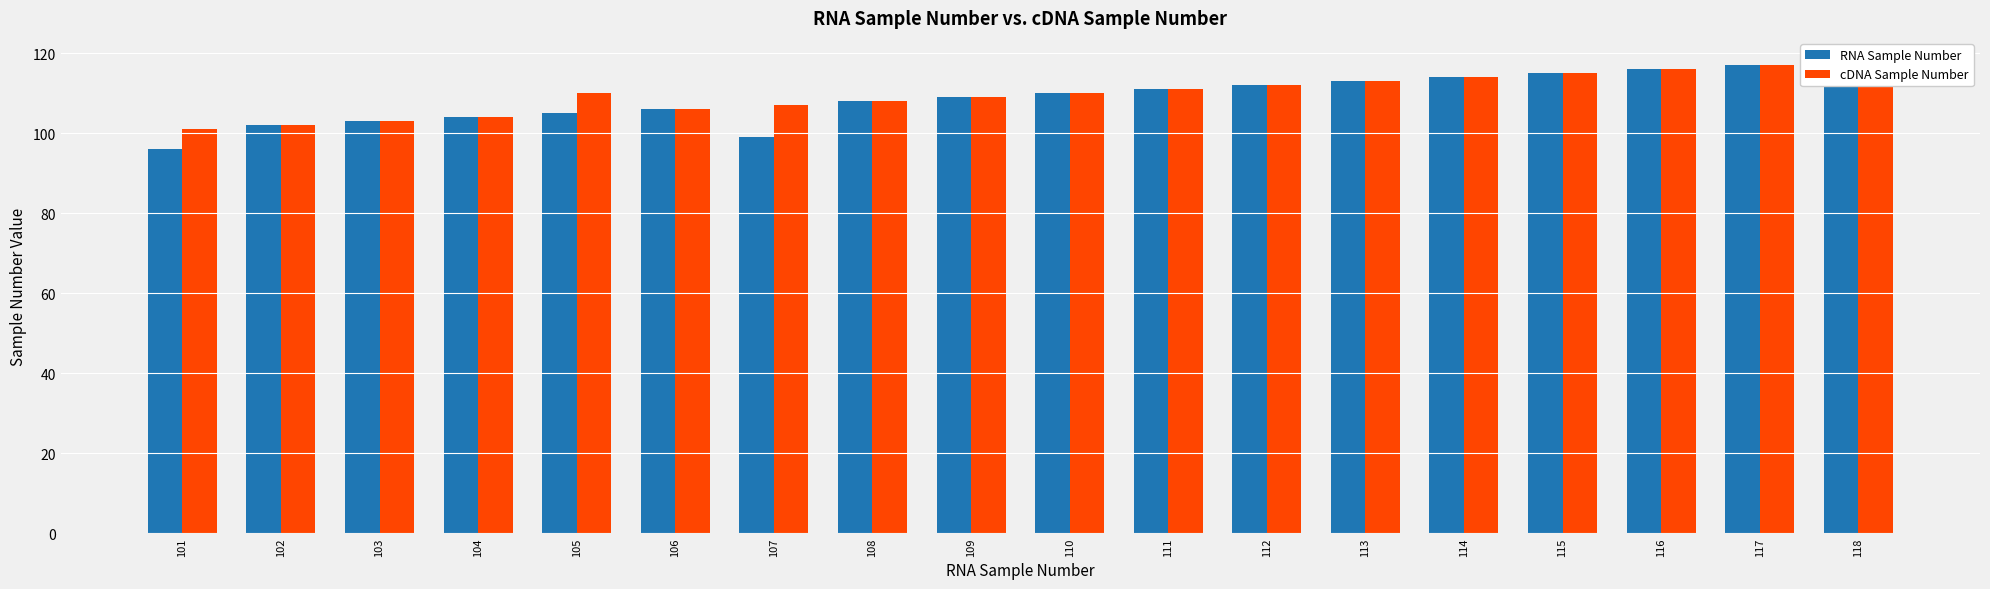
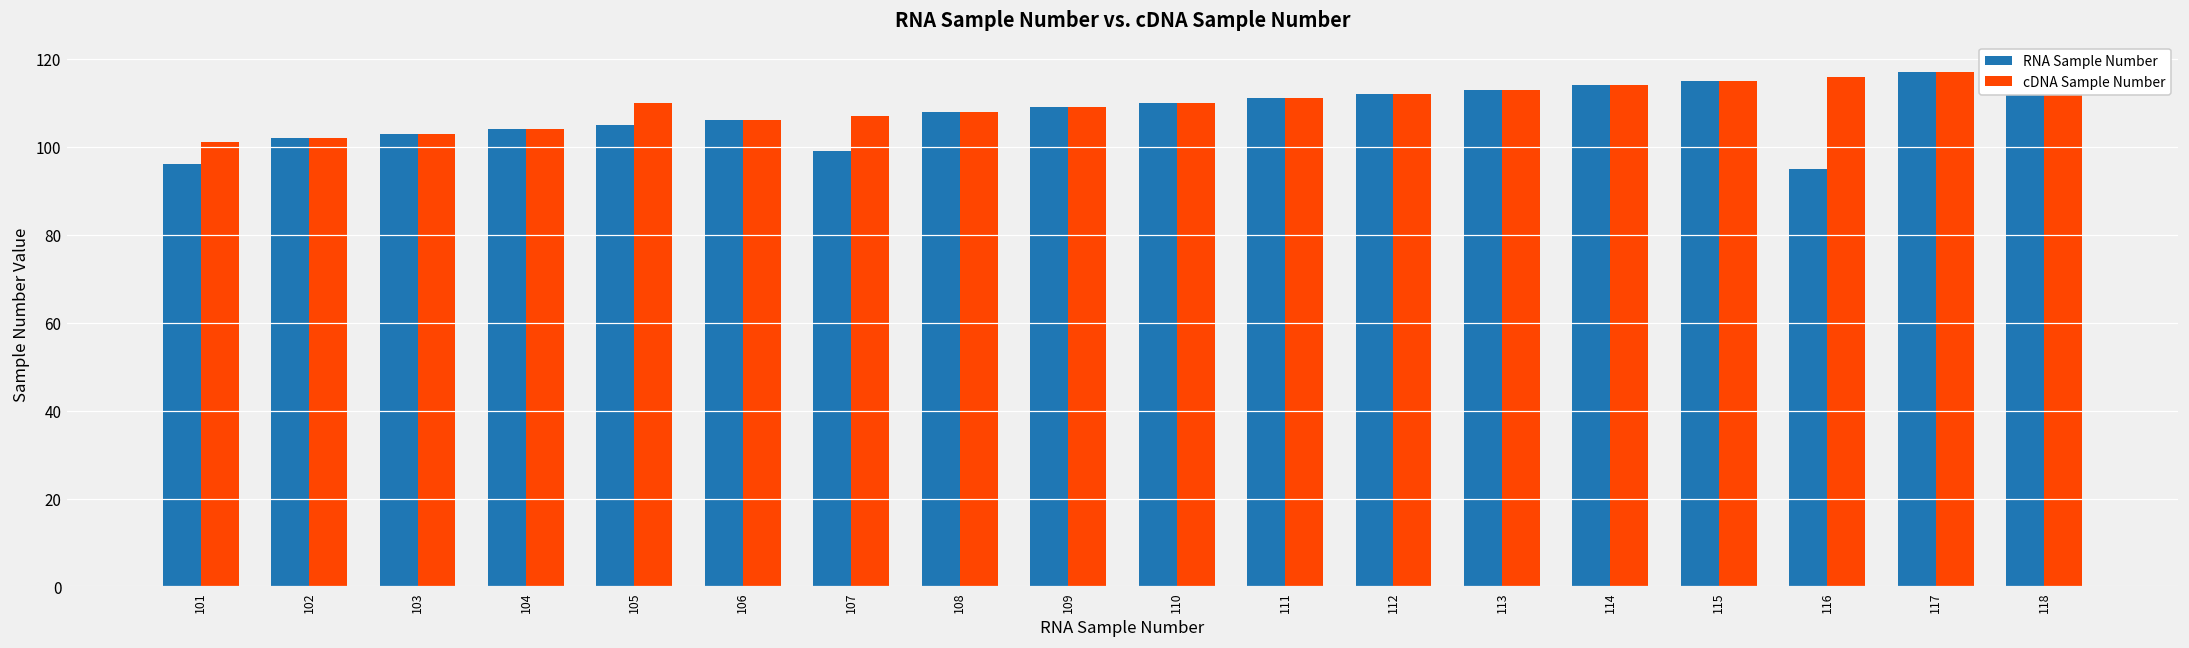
  {
    "RNA Sample Number": {
      "101": 96,
      "102": 102,
      "103": 103,
      "104": 104,
      "105": 105,
      "106": 106,
      "107": 99,
      "108": 108,
      "109": 109,
      "110": 110,
      "111": 111,
      "112": 112,
      "113": 113,
      "114": 114,
      "115": 115,
-     "116": 116,
+     "116": 95,
      "117": 117
    },
    "cDNA Sample Number": {
      "101": 101,
      "102": 102,
      "103": 103,
      "104": 104,
      "105": 110,
      "106": 106,
      "107": 107,
      "108": 108,
      "109": 109,
      "110": 110,
      "111": 111,
      "112": 112,
      "113": 113,
      "114": 114,
      "115": 115,
      "116": 116,
      "117": 117
    }
  }
